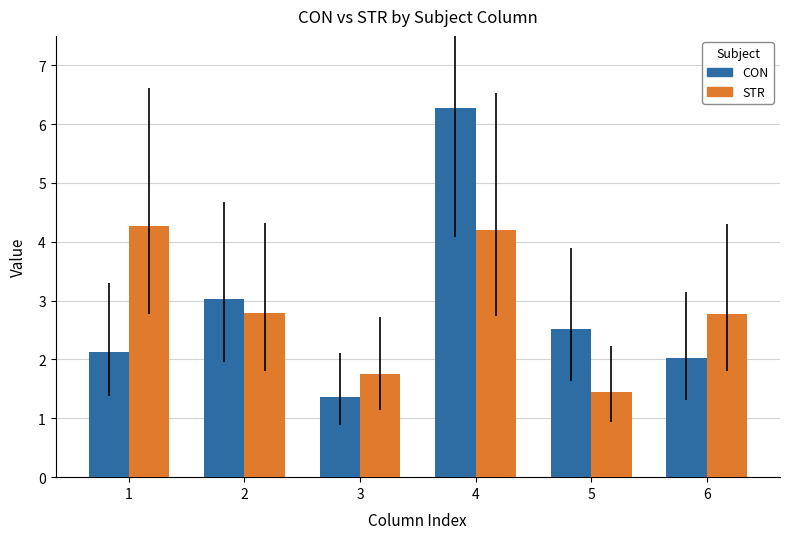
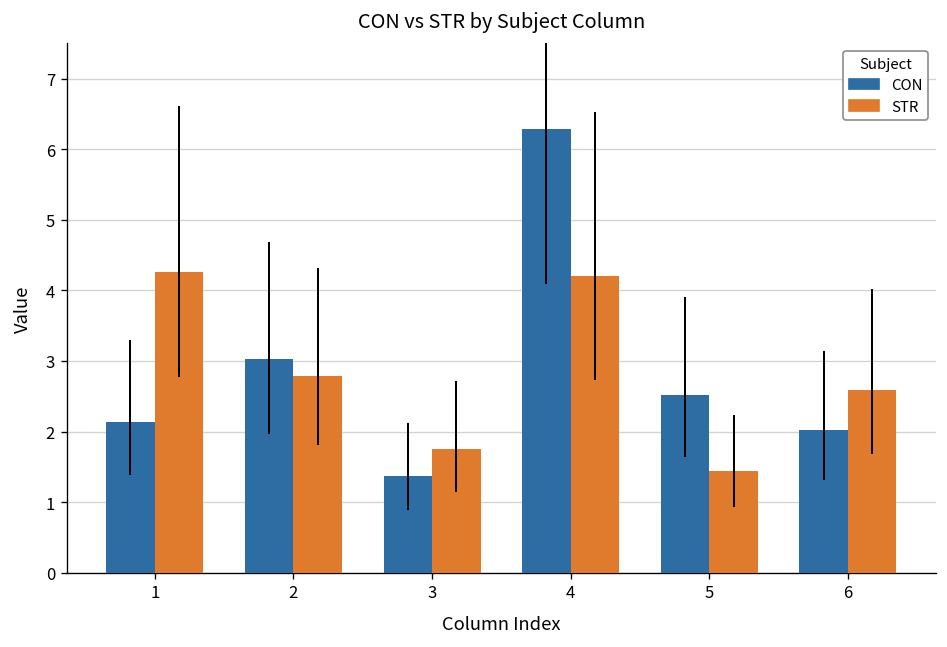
  {
    "CON": {
      "1": 2.1,
      "2": 3.0,
      "3": 1.4,
      "4": 6.3,
      "5": 2.5,
      "6": 2.0
    },
    "STR": {
      "1": 4.3,
      "2": 2.8,
      "3": 1.8,
      "4": 4.2,
      "5": 1.4,
-     "6": 2.8
+     "6": 2.6
    }
  }
